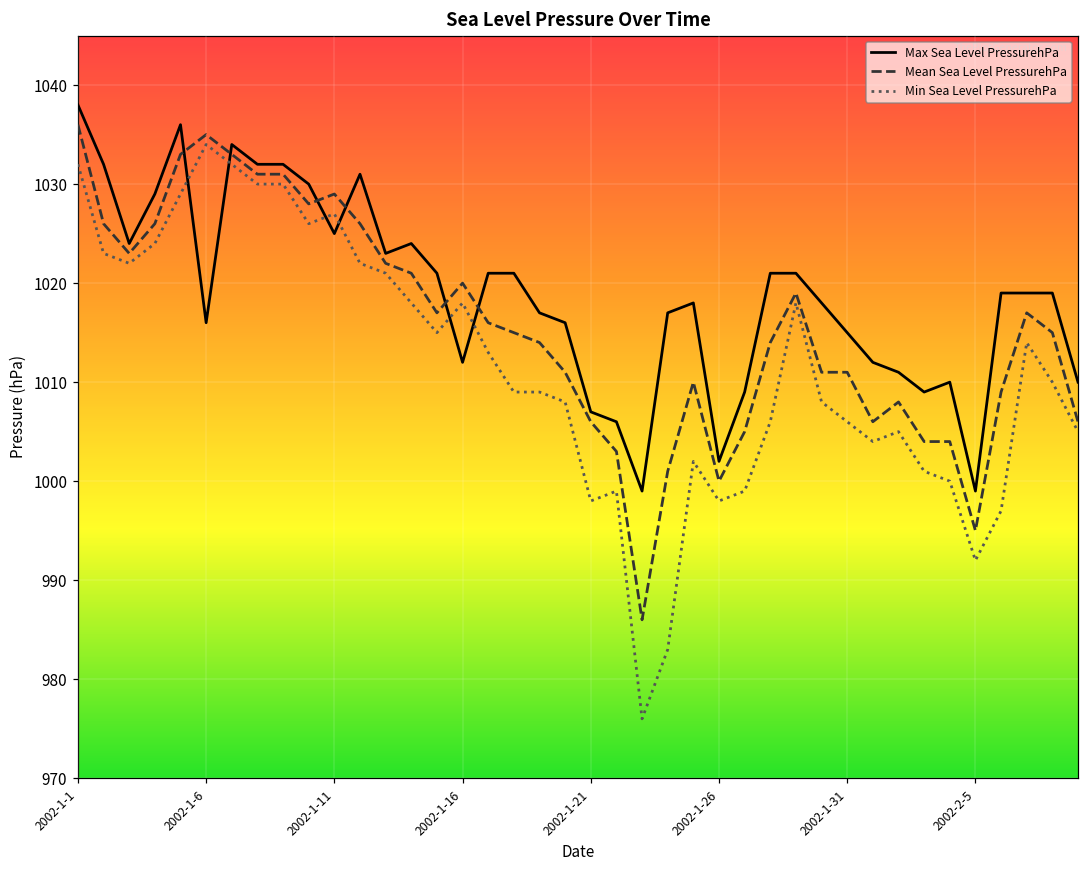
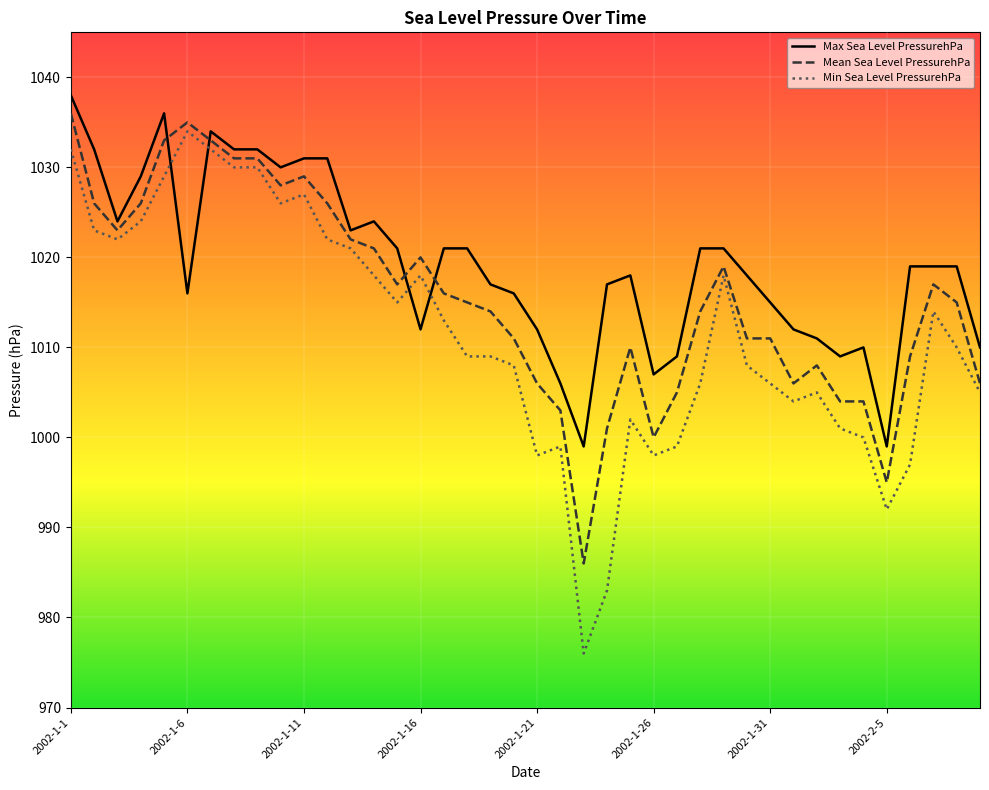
  {
    "Max Sea Level PressurehPa": {
      "2002-1-1": 1038,
      "2002-1-6": 1016,
-     "2002-1-11": 1025,
+     "2002-1-11": 1031,
      "2002-1-16": 1012,
-     "2002-1-21": 1007,
-     "2002-1-26": 1002,
+     "2002-1-21": 1012,
+     "2002-1-26": 1007,
      "2002-1-31": 1015,
      "2002-2-5": 999
    }
  }
